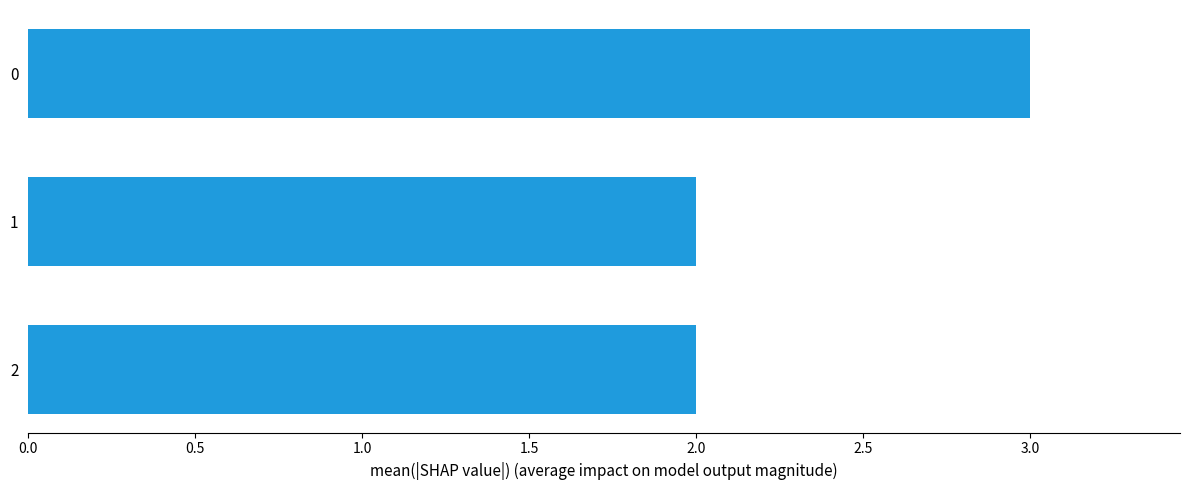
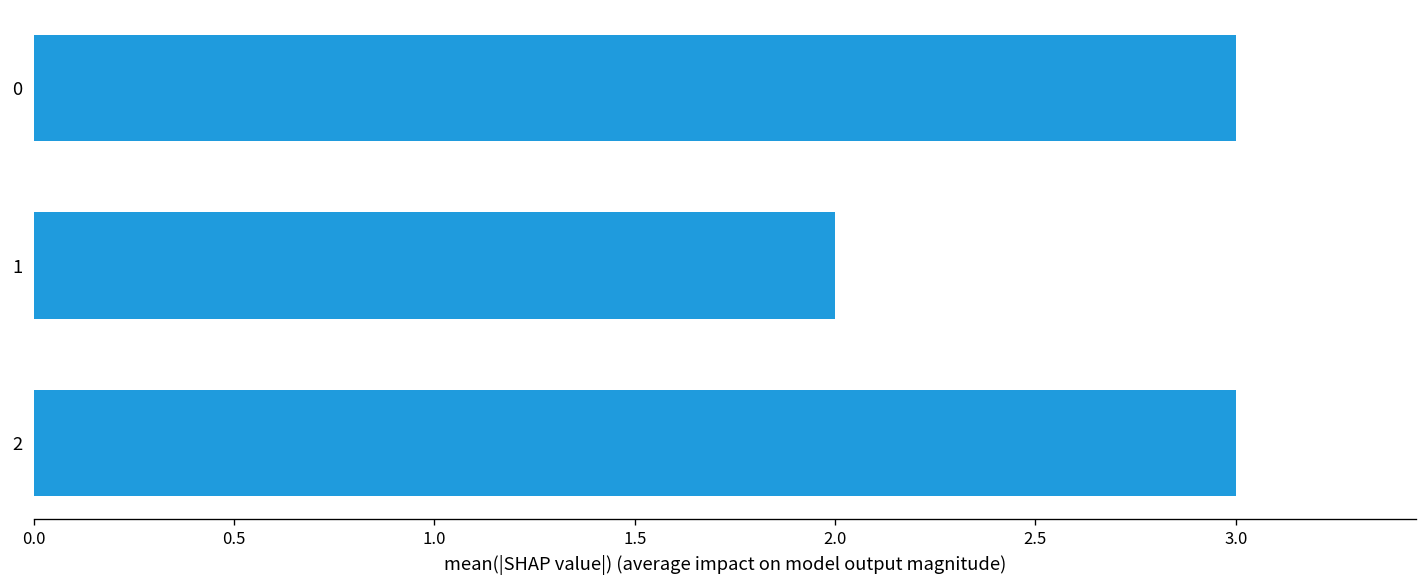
  {
    "0": 3,
    "1": 2,
-   "2": 2
+   "2": 3
  }
